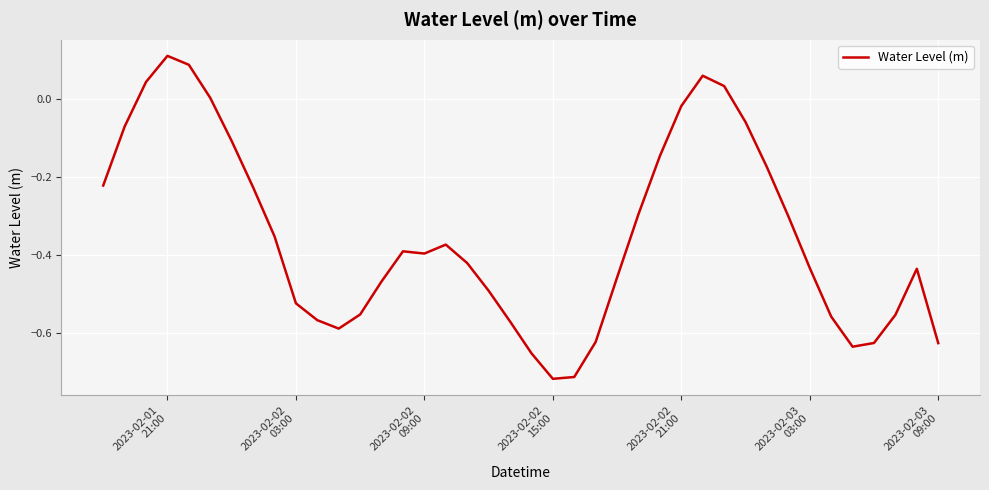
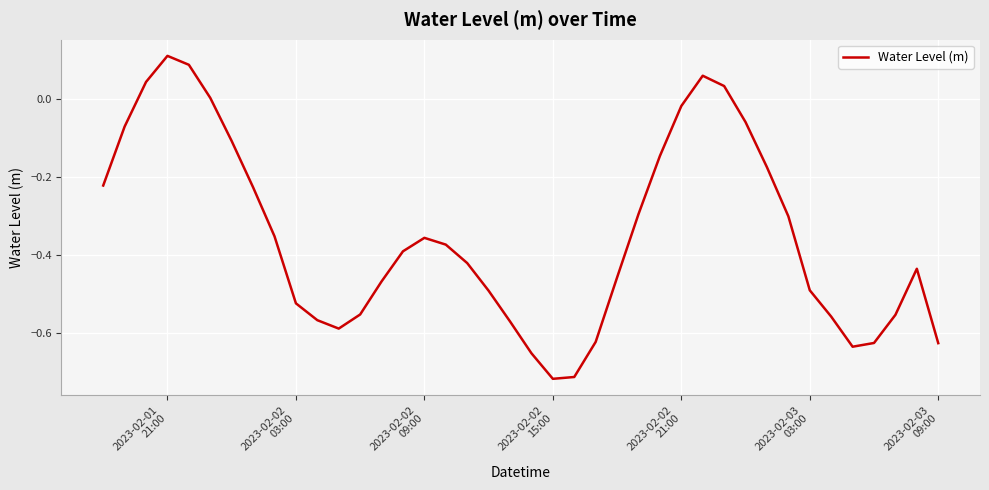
  {
    "2023-02-01 21:00": 0.11,
    "2023-02-02 03:00": -0.52,
-   "2023-02-02 09:00": -0.40,
+   "2023-02-02 09:00": -0.36,
    "2023-02-02 15:00": -0.72,
    "2023-02-02 21:00": -0.02,
-   "2023-02-03 03:00": -0.43,
+   "2023-02-03 03:00": -0.49,
    "2023-02-03 09:00": -0.63
  }
